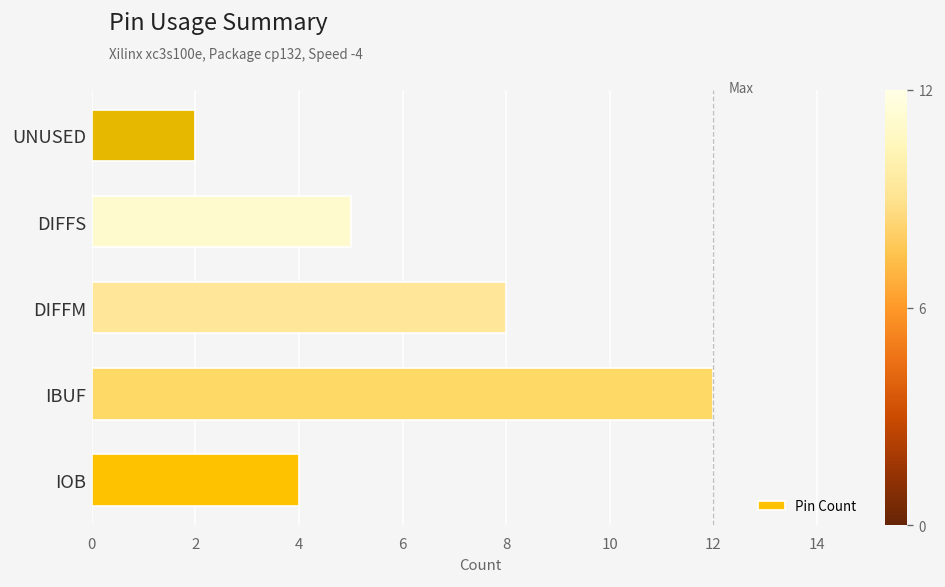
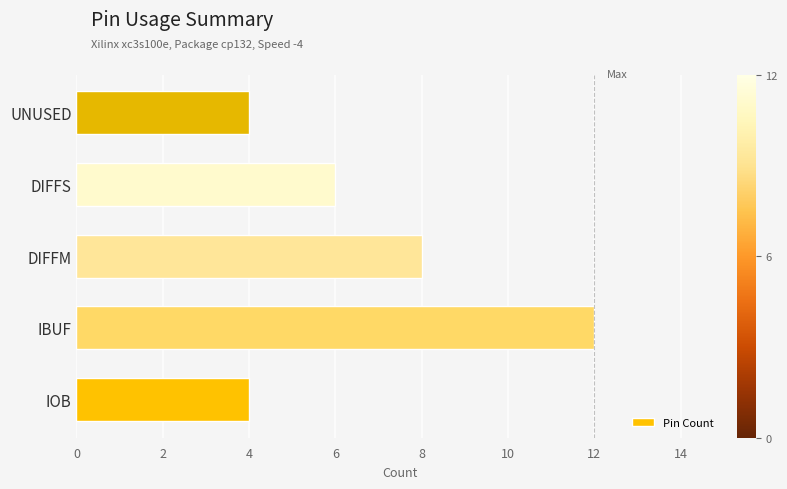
  {
-   "UNUSED": 2,
-   "DIFFS": 5,
+   "UNUSED": 4,
+   "DIFFS": 6,
    "DIFFM": 8,
    "IBUF": 12,
    "IOB": 4
  }
